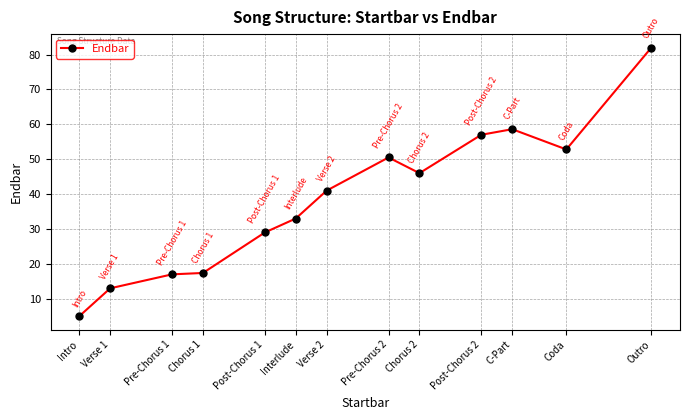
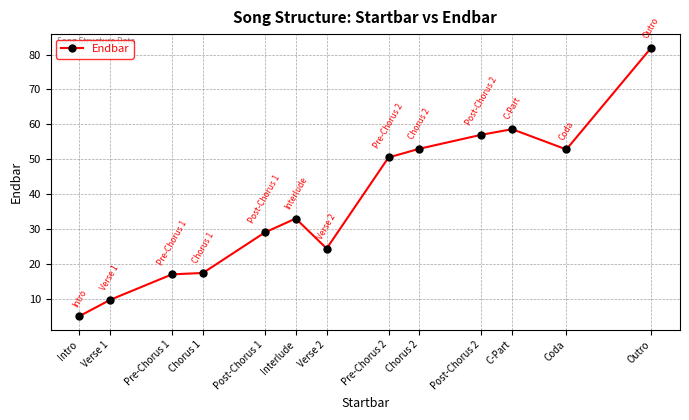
  {
    "Intro": 5,
-   "Verse 1": 13,
+   "Verse 1": 10,
    "Interlude": 33,
-   "Verse 2": 41,
-   "Chorus 2": 46,
+   "Verse 2": 24,
+   "Chorus 2": 53,
    "C-Part": 59,
    "Coda": 53,
    "Outro": 82
  }
